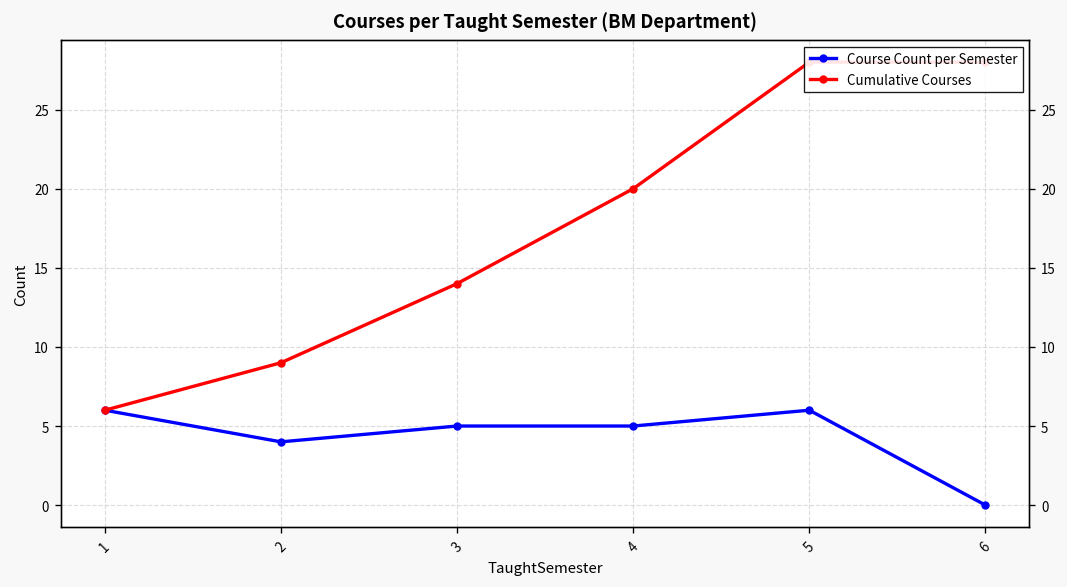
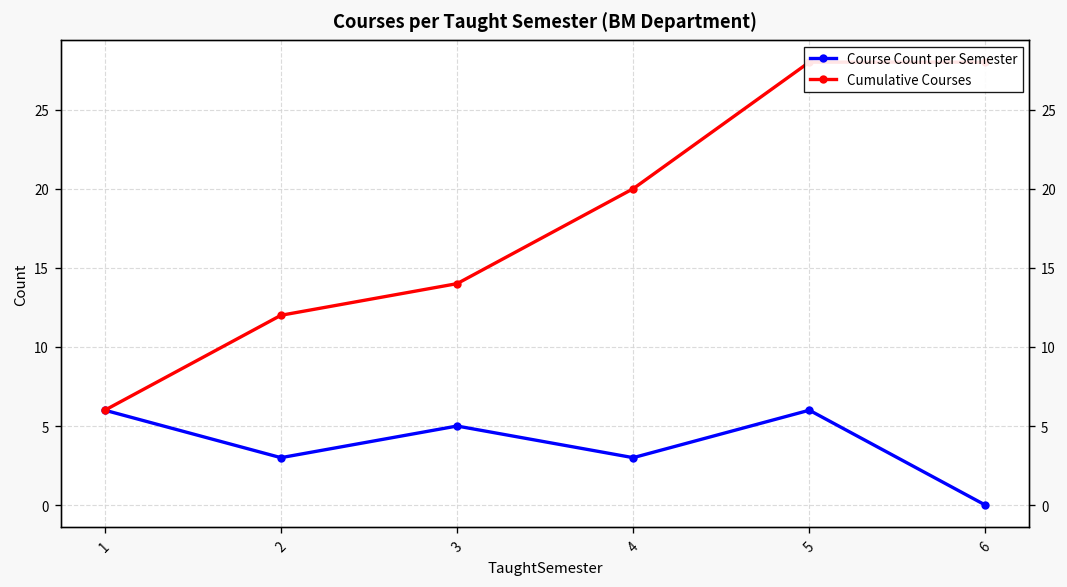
  {
    "Course Count per Semester": {
-     "2": 4,
+     "2": 3,
      "3": 5,
-     "4": 5,
+     "4": 3,
      "5": 6,
      "6": 0
    },
    "Cumulative Courses": {
-     "2": 9,
+     "2": 12,
      "3": 14,
      "4": 20
    }
  }
